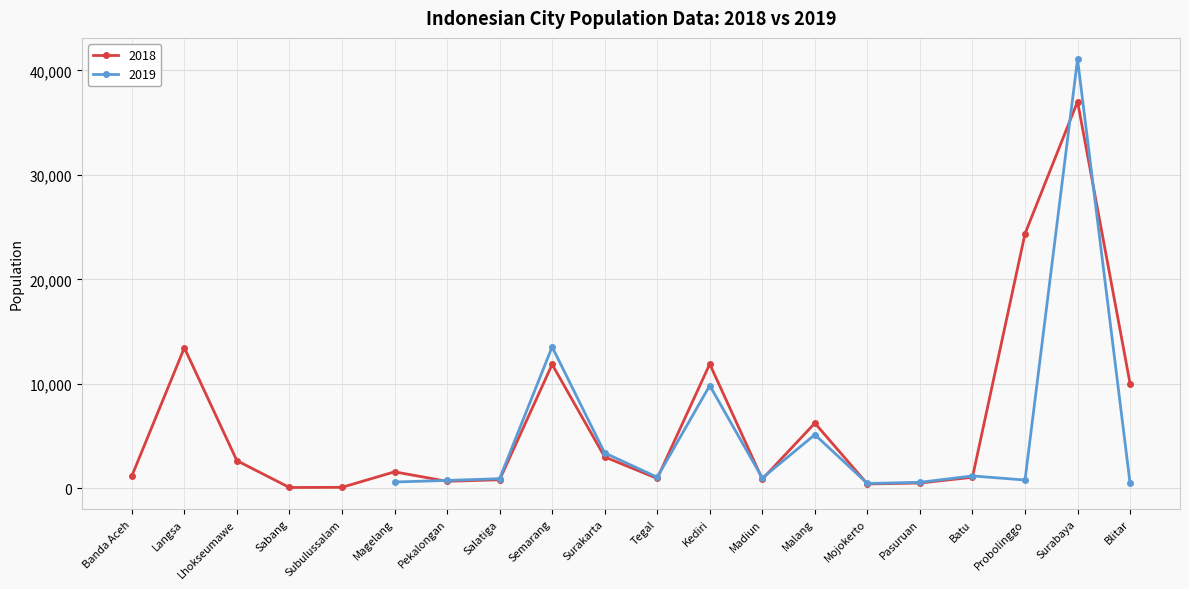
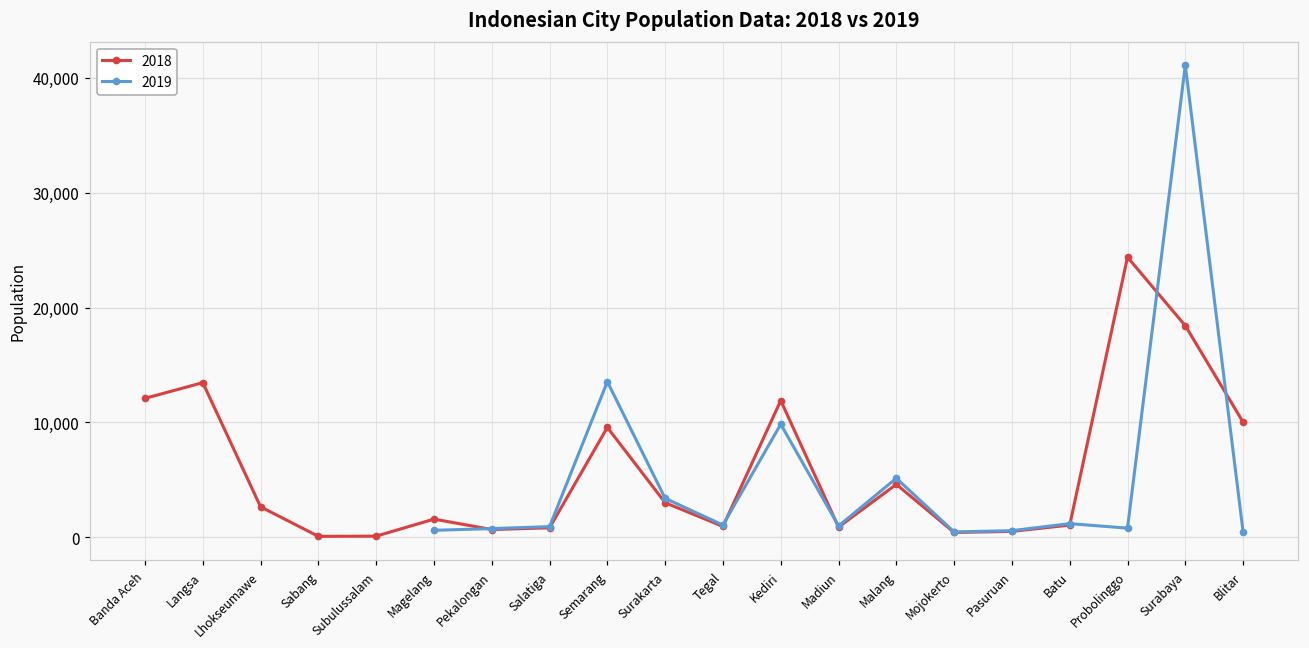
  {
    "2018": {
-     "Banda Aceh": "1,200",
+     "Banda Aceh": "12,100",
      "Langsa": "13,500",
      "Lhokseumawe": "2,700",
      "Sabang": "100",
      "Subulussalam": "100",
      "Magelang": "1,600",
-     "Semarang": "11,900",
+     "Semarang": "9,600",
      "Surakarta": "3,000",
      "Kediri": "11,900",
-     "Malang": "6,300",
+     "Malang": "4,600",
      "Probolinggo": "24,400",
-     "Surabaya": "37,000",
+     "Surabaya": "18,400",
      "Blitar": "10,000"
    },
    "2019": {
      "Magelang": "600",
      "Semarang": "13,600",
      "Surakarta": "3,400",
      "Kediri": "9,900",
      "Malang": "5,200",
      "Probolinggo": "800",
      "Surabaya": "41,100",
      "Blitar": "500"
    }
  }
